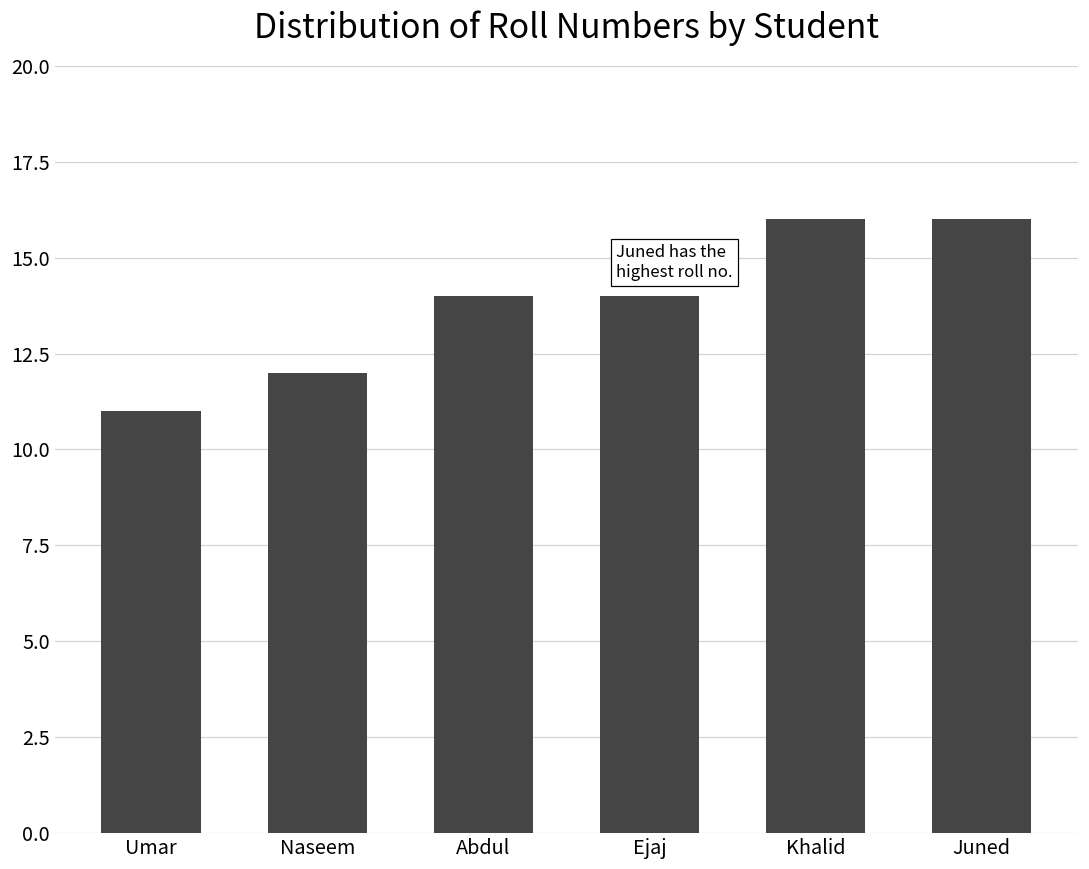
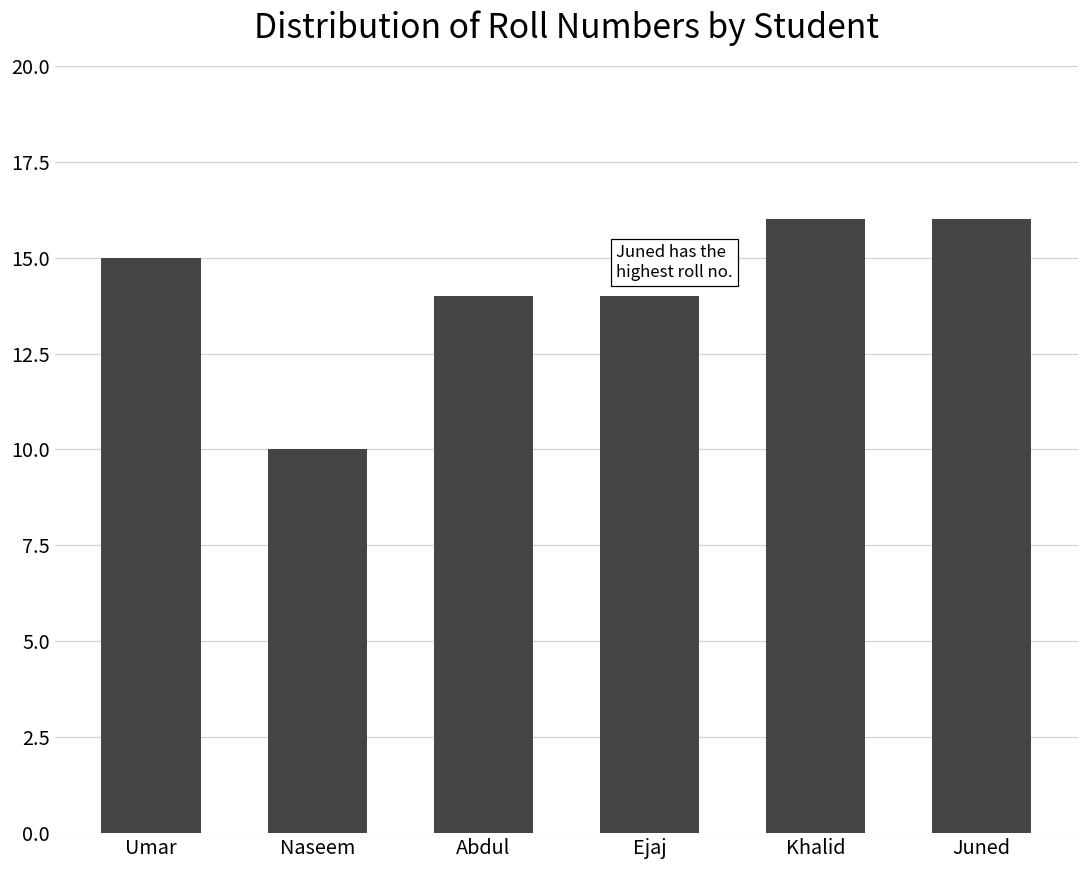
  {
-   "Umar": 11,
-   "Naseem": 12,
+   "Umar": 15,
+   "Naseem": 10,
    "Abdul": 14,
    "Ejaj": 14,
    "Khalid": 16,
    "Juned": 16
  }
